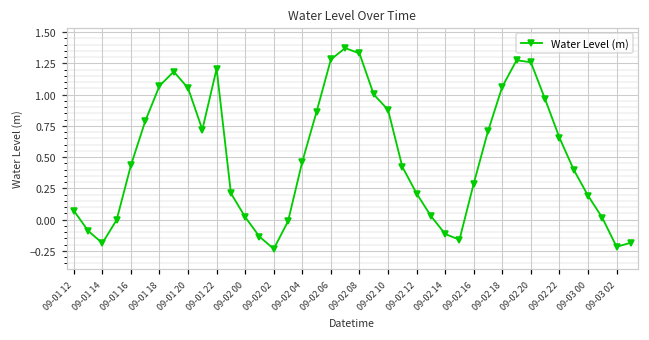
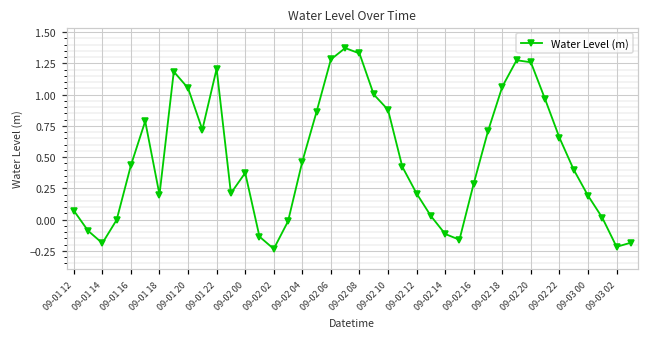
  {
    "09-01 12": 0.07,
    "09-01 14": -0.19,
    "09-01 16": 0.44,
-   "09-01 18": 1.07,
+   "09-01 18": 0.20,
    "09-01 20": 1.05,
    "09-01 22": 1.21,
-   "09-02 00": 0.02,
+   "09-02 00": 0.37,
    "09-02 02": -0.23,
    "09-02 04": 0.47,
    "09-02 06": 1.28,
    "09-02 08": 1.33,
    "09-02 10": 0.88,
    "09-02 12": 0.21,
    "09-02 14": -0.11,
    "09-02 16": 0.29,
    "09-02 18": 1.06,
    "09-02 20": 1.26,
    "09-02 22": 0.66,
    "09-03 00": 0.19,
    "09-03 02": -0.22
  }
